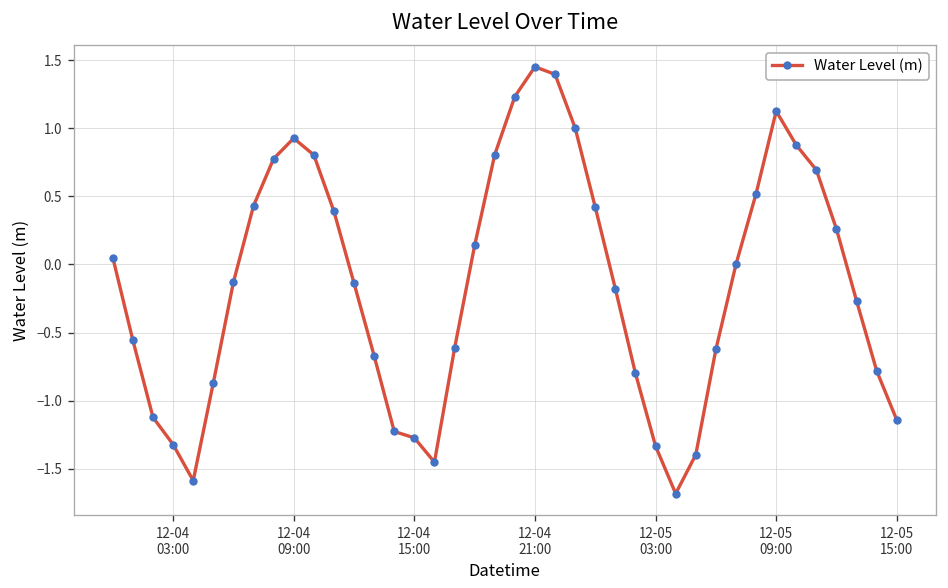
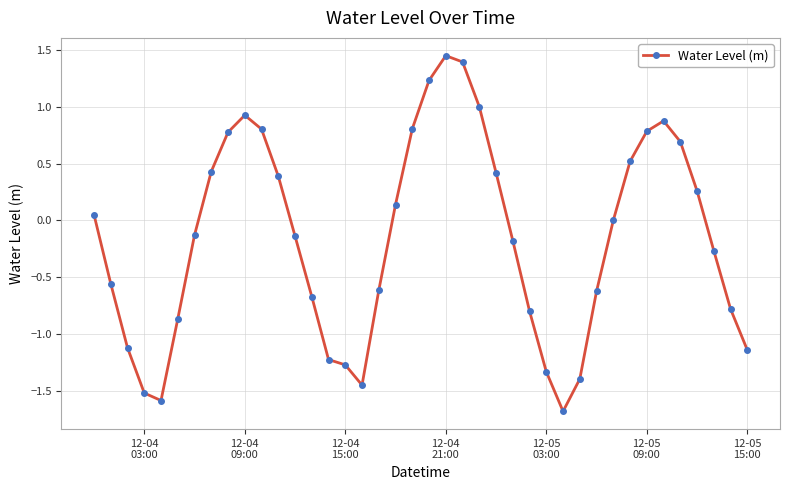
  {
-   "12-04 03:00": -1.32,
+   "12-04 03:00": -1.52,
    "12-04 09:00": 0.93,
    "12-04 15:00": -1.27,
    "12-04 21:00": 1.45,
    "12-05 03:00": -1.33,
-   "12-05 09:00": 1.12,
+   "12-05 09:00": 0.78,
    "12-05 15:00": -1.14
  }
